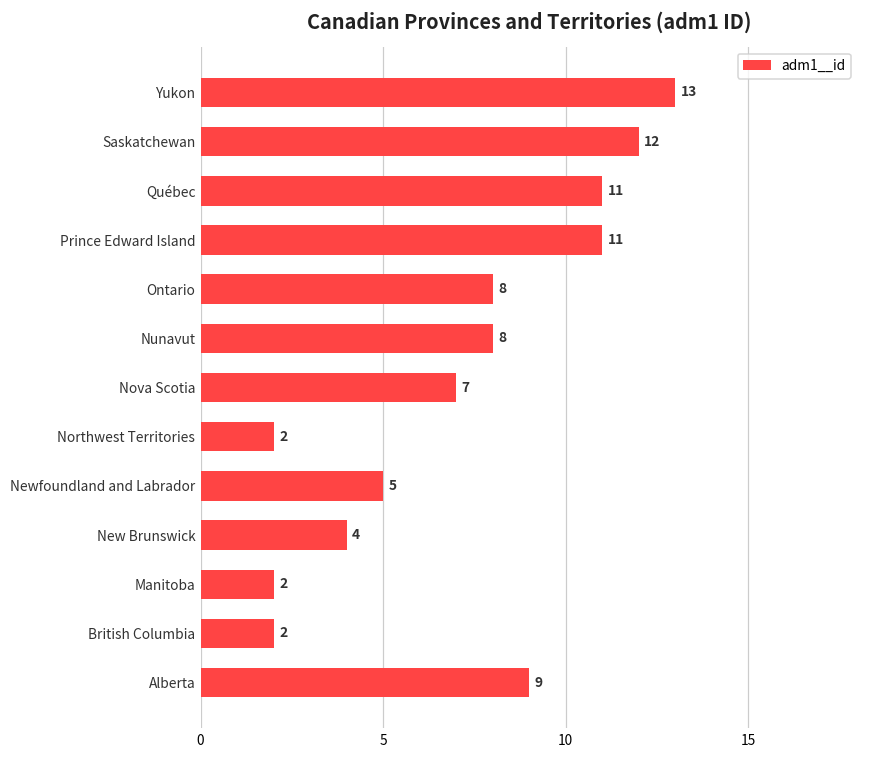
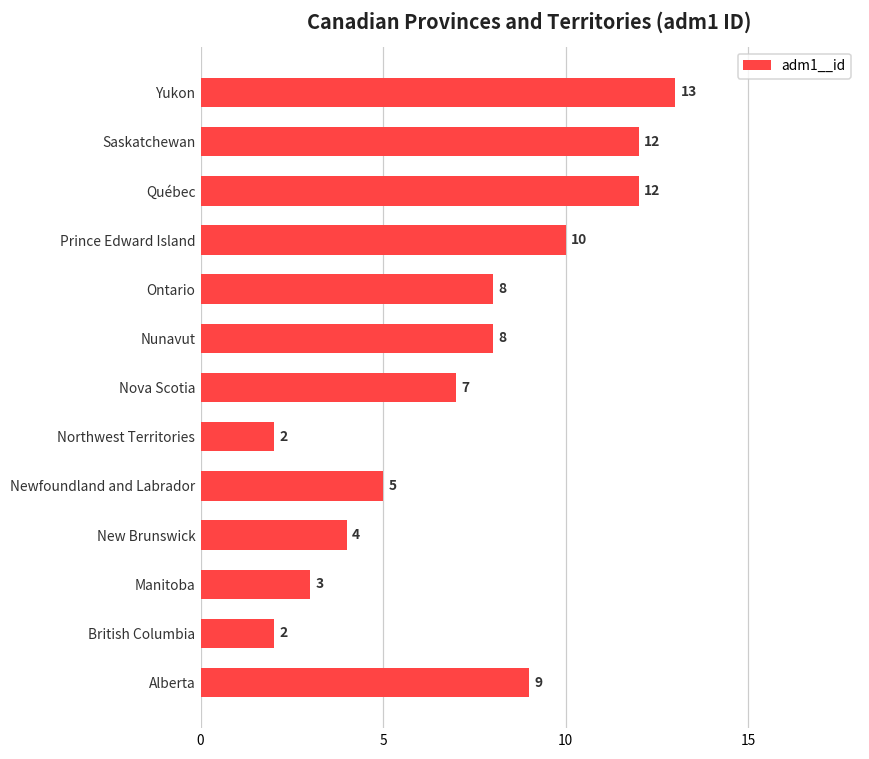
  {
    "Yukon": 13,
    "Saskatchewan": 12,
-   "Québec": 11,
-   "Prince Edward Island": 11,
+   "Québec": 12,
+   "Prince Edward Island": 10,
    "Ontario": 8,
    "Nunavut": 8,
    "Nova Scotia": 7,
    "Northwest Territories": 2,
    "Newfoundland and Labrador": 5,
    "New Brunswick": 4,
-   "Manitoba": 2,
+   "Manitoba": 3,
    "British Columbia": 2,
    "Alberta": 9
  }
